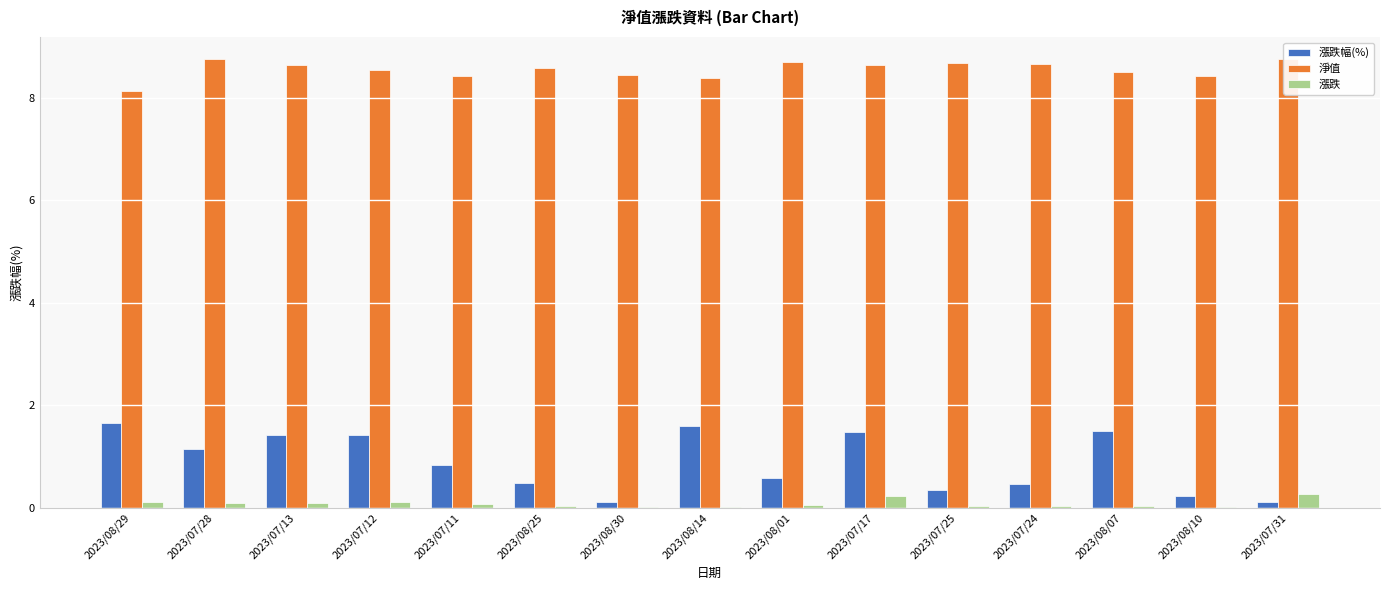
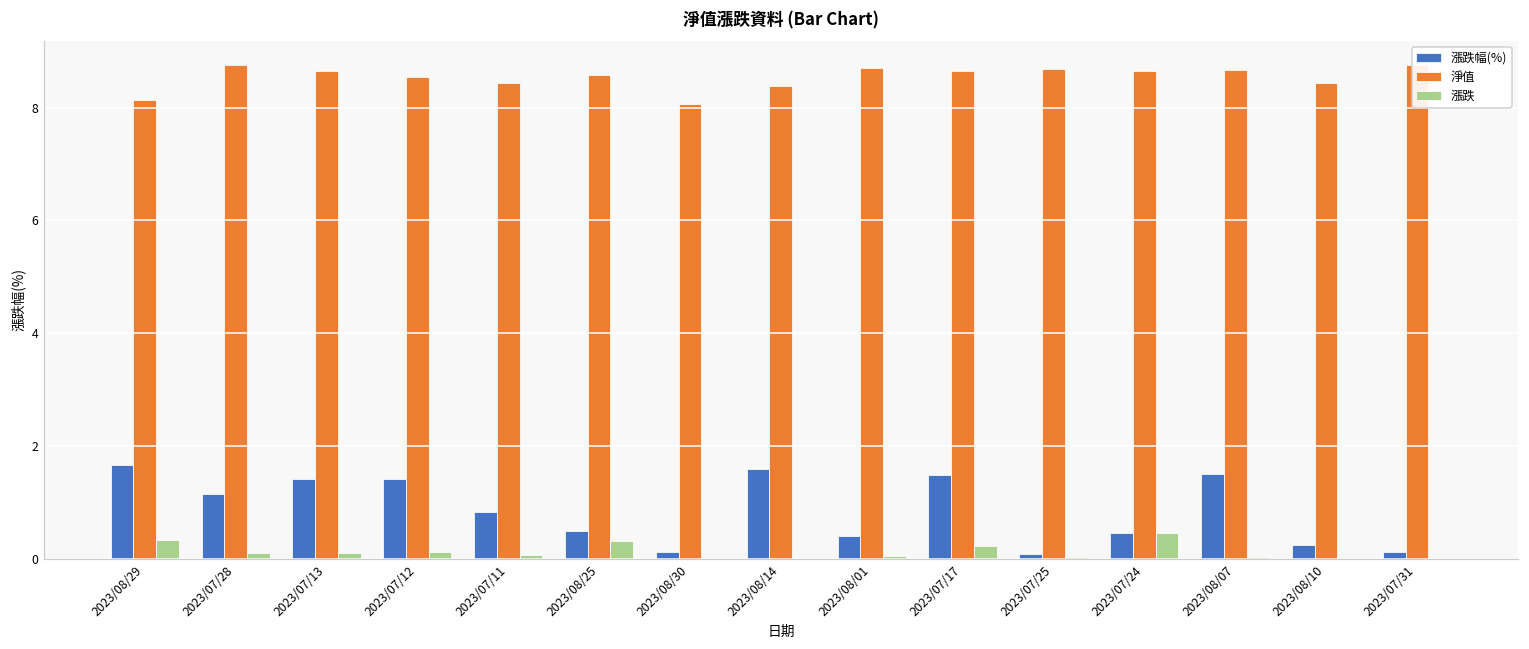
  {
    "漲跌幅(%)": {
      "2023/08/29": 1.7,
      "2023/07/28": 1.2,
      "2023/07/13": 1.4,
      "2023/07/12": 1.4,
      "2023/07/11": 0.8,
      "2023/08/25": 0.5,
      "2023/08/30": 0.1,
      "2023/08/14": 1.6,
-     "2023/08/01": 0.6,
+     "2023/08/01": 0.4,
      "2023/07/17": 1.5,
-     "2023/07/25": 0.3,
+     "2023/07/25": 0.1,
      "2023/07/24": 0.5,
      "2023/08/07": 1.5,
      "2023/08/10": 0.2,
      "2023/07/31": 0.1
    },
    "淨值": {
      "2023/08/29": 8.1,
      "2023/07/28": 8.8,
      "2023/07/13": 8.7,
      "2023/07/12": 8.6,
      "2023/07/11": 8.4,
      "2023/08/25": 8.6,
-     "2023/08/30": 8.4,
+     "2023/08/30": 8.1,
      "2023/08/14": 8.4,
      "2023/08/01": 8.7,
      "2023/07/17": 8.7,
      "2023/07/25": 8.7,
      "2023/07/24": 8.7,
-     "2023/08/07": 8.5,
+     "2023/08/07": 8.7,
      "2023/08/10": 8.4
    },
    "漲跌": {
-     "2023/08/29": 0.1,
+     "2023/08/29": 0.3,
      "2023/07/28": 0.1,
      "2023/07/13": 0.1,
      "2023/07/12": 0.1,
      "2023/07/11": 0.1,
-     "2023/08/25": 0.0,
+     "2023/08/25": 0.3,
      "2023/08/01": 0.1,
      "2023/07/17": 0.2,
-     "2023/07/24": 0.0,
-     "2023/07/31": 0.3
+     "2023/07/24": 0.5,
+     "2023/07/31": 0.0
    }
  }
